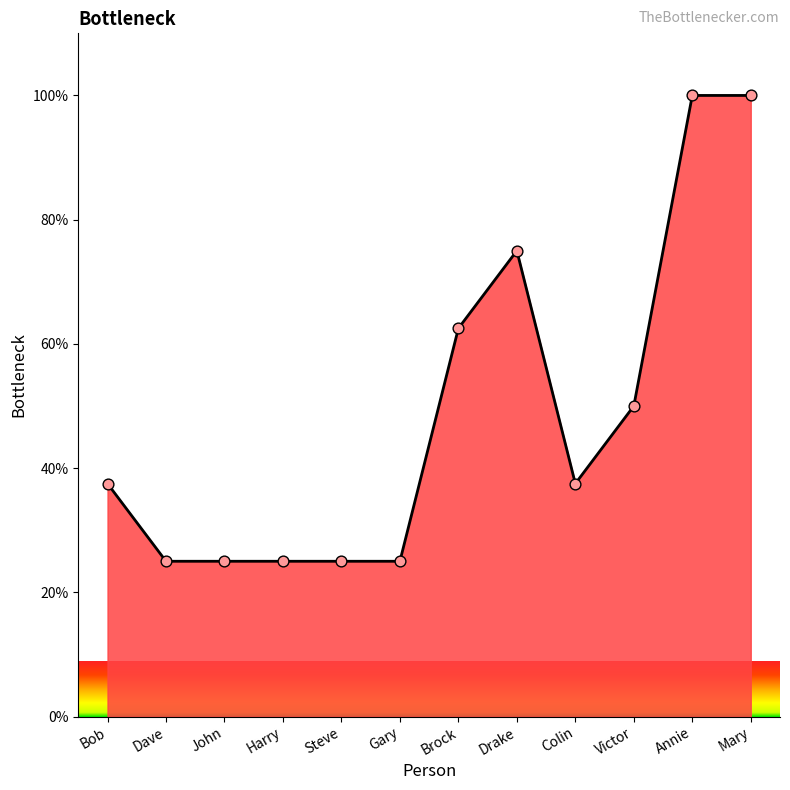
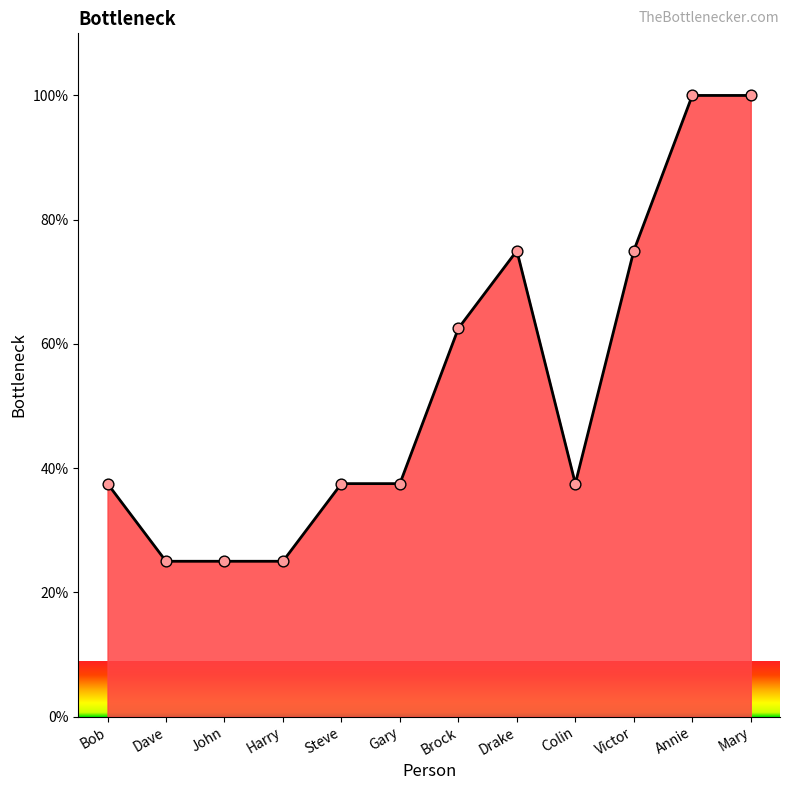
  {
    "Bob": "38%",
    "Dave": "25%",
    "John": "25%",
    "Harry": "25%",
-   "Steve": "25%",
-   "Gary": "25%",
+   "Steve": "38%",
+   "Gary": "38%",
    "Brock": "63%",
    "Drake": "75%",
    "Colin": "38%",
-   "Victor": "50%",
+   "Victor": "75%",
    "Annie": "100%",
    "Mary": "100%"
  }
